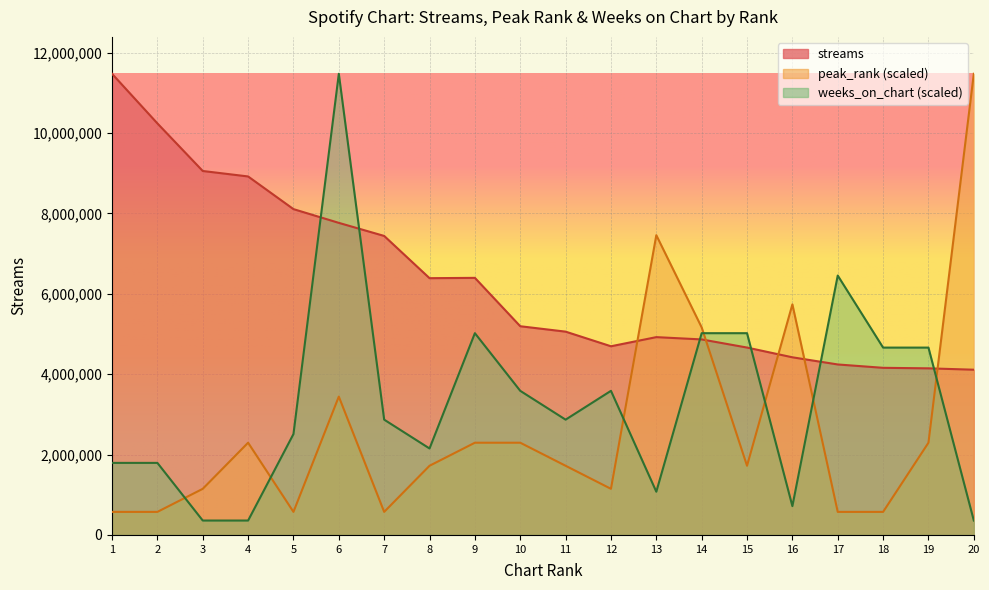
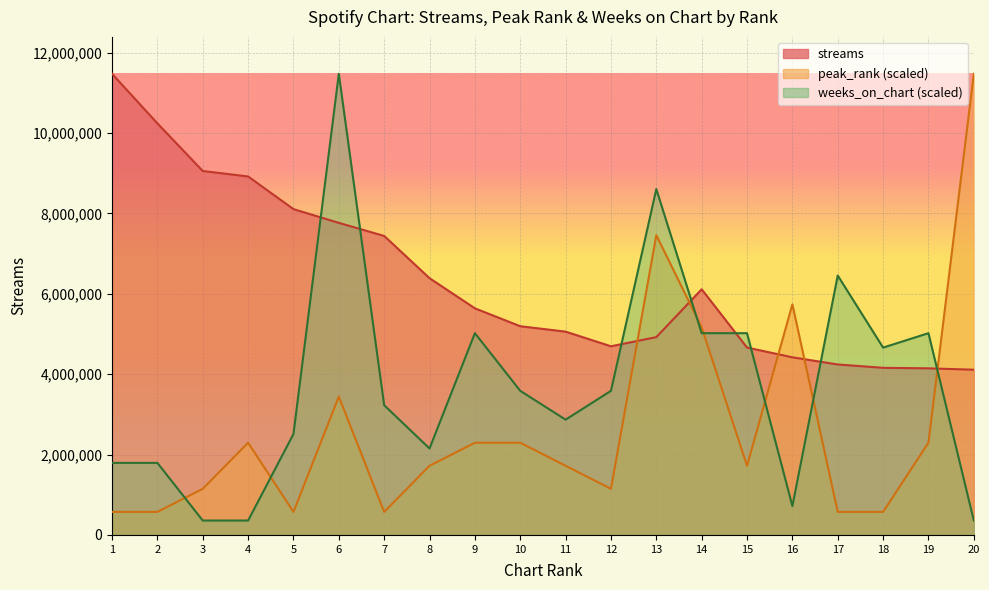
  {
    "streams": {
      "1": "11,500,000",
      "2": "10,200,000",
      "3": "9,100,000",
      "4": "8,900,000",
      "5": "8,100,000",
      "6": "7,800,000",
      "7": "7,400,000",
      "8": "6,400,000",
-     "9": "6,400,000",
+     "9": "5,600,000",
      "10": "5,200,000",
      "11": "5,100,000",
      "12": "4,700,000",
      "13": "4,900,000",
-     "14": "4,900,000",
+     "14": "6,100,000",
      "15": "4,700,000",
      "16": "4,400,000",
      "17": "4,200,000",
      "18": "4,200,000",
      "19": "4,100,000",
      "20": "4,100,000"
    },
    "peak_rank (scaled)": {
      "1": "600,000",
      "2": "600,000",
      "3": "1,100,000",
      "4": "2,300,000",
      "5": "600,000",
      "6": "3,400,000",
      "7": "600,000",
      "8": "1,700,000",
      "9": "2,300,000",
      "10": "2,300,000",
      "11": "1,700,000",
      "12": "1,100,000",
      "13": "7,500,000",
      "14": "5,200,000",
      "15": "1,700,000",
      "16": "5,700,000",
      "17": "600,000",
      "18": "600,000",
      "19": "2,300,000",
      "20": "11,500,000"
    },
    "weeks_on_chart (scaled)": {
      "1": "1,800,000",
      "2": "1,800,000",
      "3": "400,000",
      "4": "400,000",
      "5": "2,500,000",
      "6": "11,500,000",
-     "7": "2,900,000",
+     "7": "3,200,000",
      "8": "2,200,000",
      "9": "5,000,000",
      "10": "3,600,000",
      "11": "2,900,000",
      "12": "3,600,000",
-     "13": "1,100,000",
+     "13": "8,600,000",
      "14": "5,000,000",
      "15": "5,000,000",
      "16": "700,000",
      "17": "6,500,000",
      "18": "4,700,000",
-     "19": "4,700,000",
+     "19": "5,000,000",
      "20": "400,000"
    }
  }
